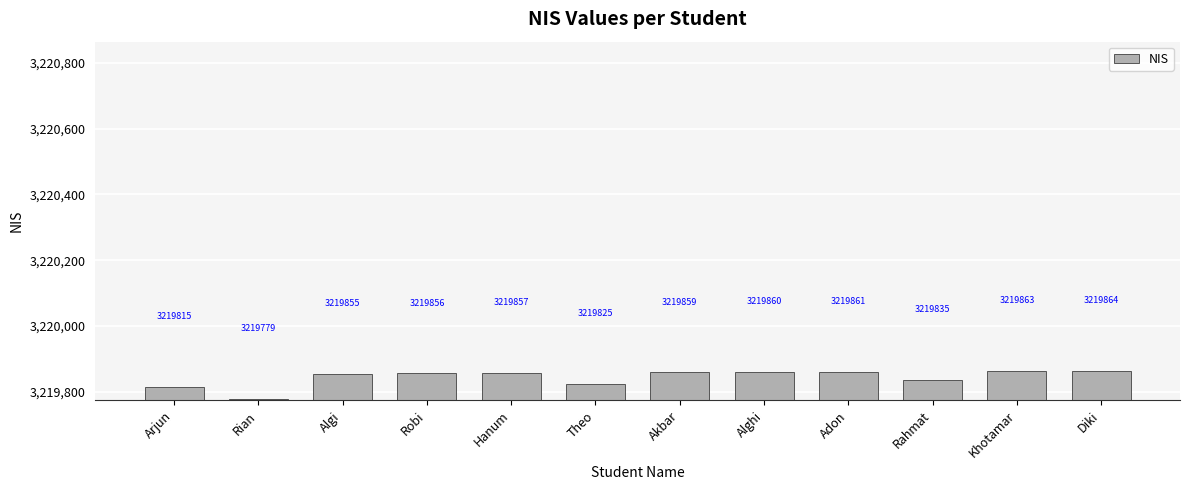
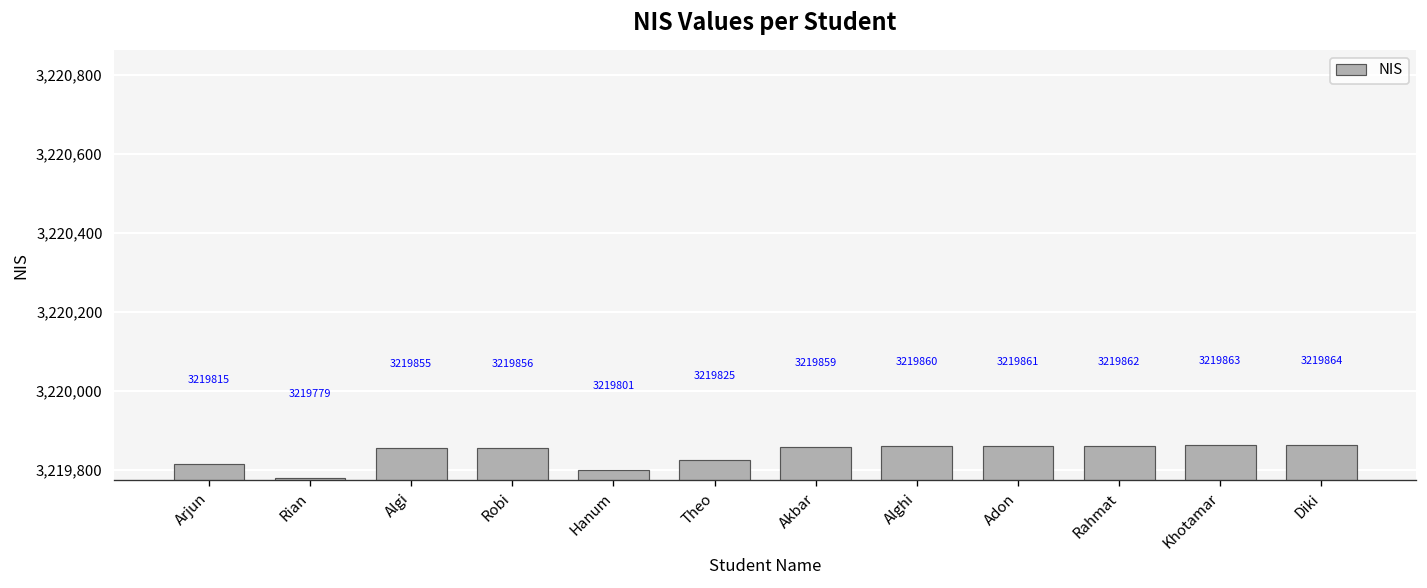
  {
-   "Hanum": 3219857,
-   "Rahmat": 3219835
+   "Hanum": 3219801,
+   "Rahmat": 3219862
  }
